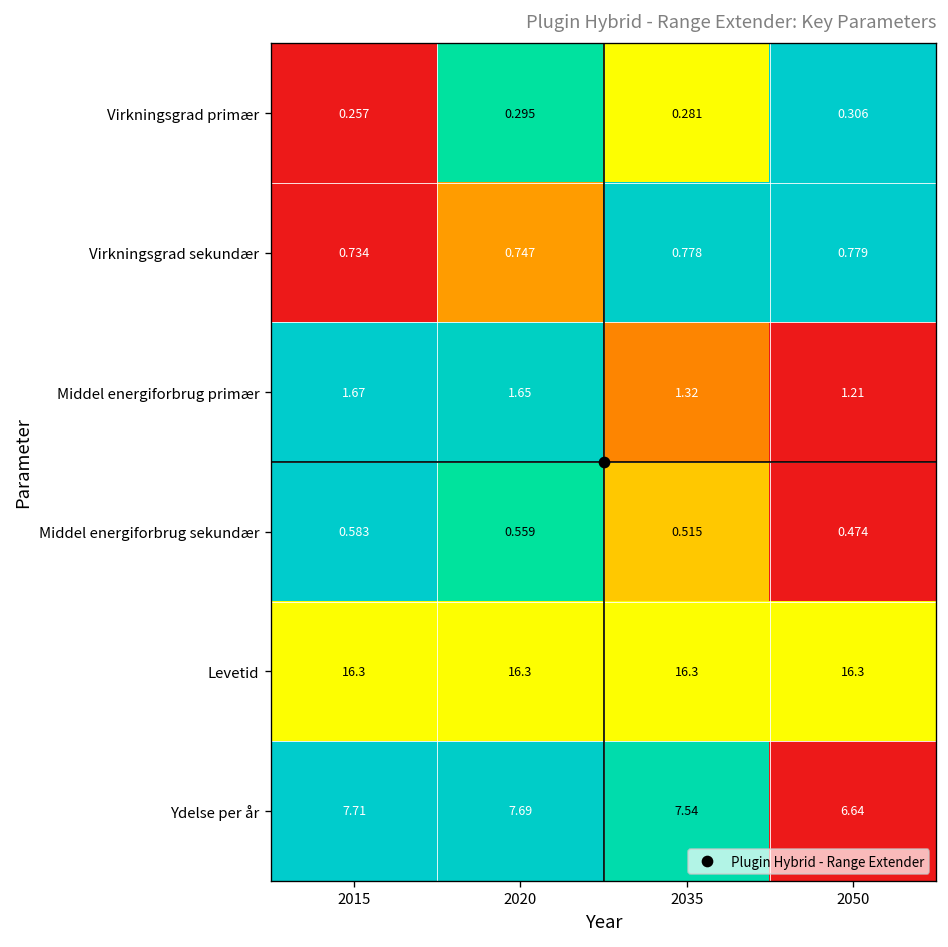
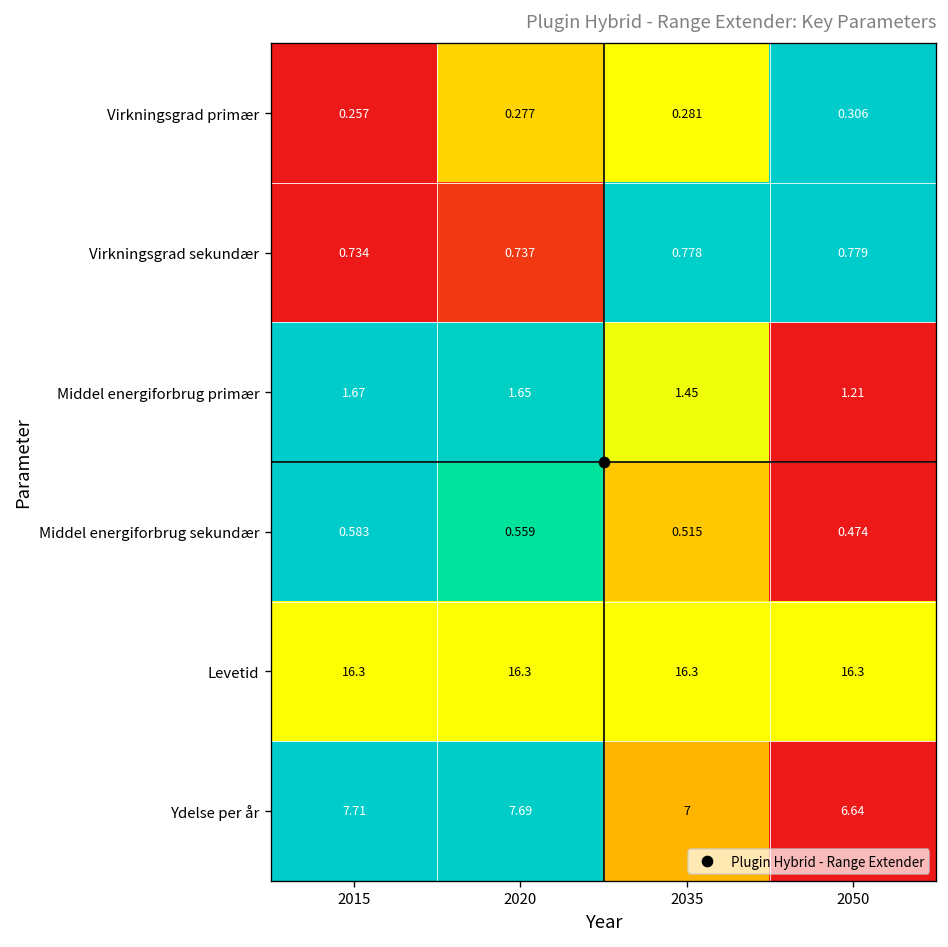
  {
    "Virkningsgrad primær": {
      "2015": 0.257,
-     "2020": 0.295,
+     "2020": 0.277,
      "2035": 0.281,
      "2050": 0.306
    },
    "Virkningsgrad sekundær": {
      "2015": 0.734,
-     "2020": 0.747,
+     "2020": 0.737,
      "2035": 0.778,
      "2050": 0.779
    },
    "Middel energiforbrug primær": {
      "2015": 1.67,
      "2020": 1.65,
-     "2035": 1.32,
+     "2035": 1.45,
      "2050": 1.21
    },
    "Middel energiforbrug sekundær": {
      "2015": 0.583,
      "2020": 0.559,
      "2035": 0.515,
      "2050": 0.474
    },
    "Levetid": {
      "2015": 16.3,
      "2020": 16.3,
      "2035": 16.3,
      "2050": 16.3
    },
    "Ydelse per år": {
      "2015": 7.71,
      "2020": 7.69,
-     "2035": 7.54,
+     "2035": 7,
      "2050": 6.64
    }
  }
